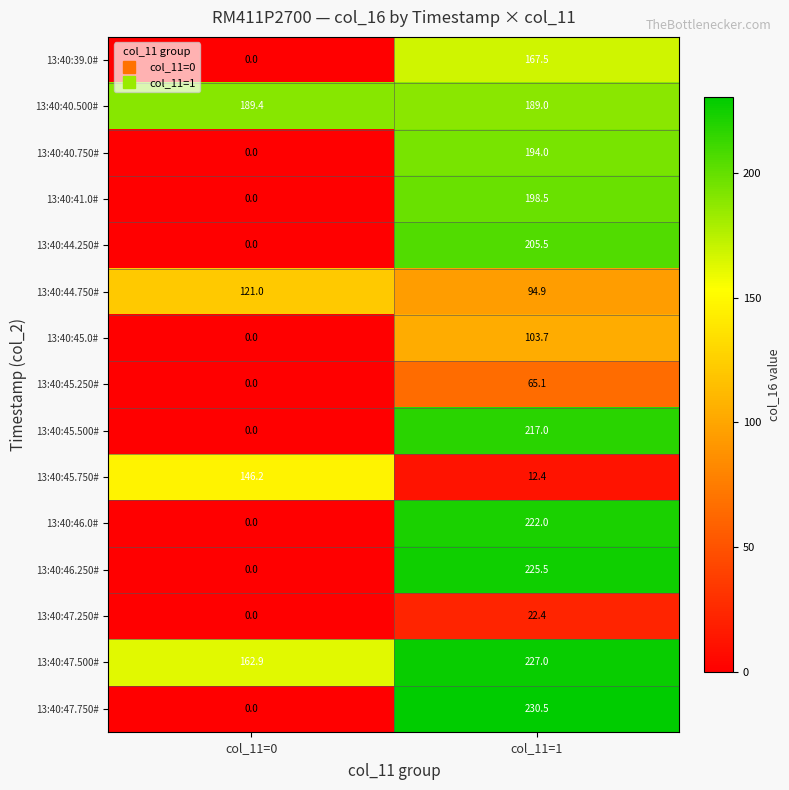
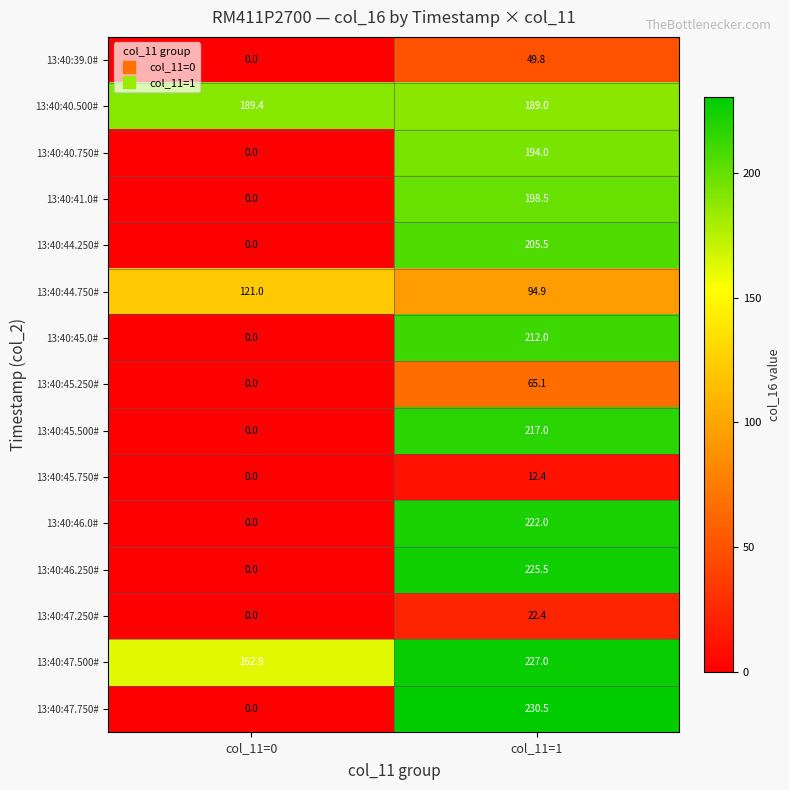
  {
    "13:40:39.0#": {
      "col_11=0": 0.0,
-     "col_11=1": 167.5
+     "col_11=1": 49.8
    },
    "13:40:40.500#": {
      "col_11=0": 189.4,
      "col_11=1": 189.0
    },
    "13:40:40.750#": {
      "col_11=0": 0.0,
      "col_11=1": 194.0
    },
    "13:40:41.0#": {
      "col_11=0": 0.0,
      "col_11=1": 198.5
    },
    "13:40:44.250#": {
      "col_11=0": 0.0,
      "col_11=1": 205.5
    },
    "13:40:44.750#": {
      "col_11=0": 121.0,
      "col_11=1": 94.9
    },
    "13:40:45.0#": {
      "col_11=0": 0.0,
-     "col_11=1": 103.7
+     "col_11=1": 212.0
    },
    "13:40:45.250#": {
      "col_11=0": 0.0,
      "col_11=1": 65.1
    },
    "13:40:45.500#": {
      "col_11=0": 0.0,
      "col_11=1": 217.0
    },
    "13:40:45.750#": {
-     "col_11=0": 146.2,
+     "col_11=0": 0.0,
      "col_11=1": 12.4
    },
    "13:40:46.0#": {
      "col_11=0": 0.0,
      "col_11=1": 222.0
    },
    "13:40:46.250#": {
      "col_11=0": 0.0,
      "col_11=1": 225.5
    },
    "13:40:47.250#": {
      "col_11=0": 0.0,
      "col_11=1": 22.4
    },
    "13:40:47.500#": {
      "col_11=0": 162.9,
      "col_11=1": 227.0
    },
    "13:40:47.750#": {
      "col_11=0": 0.0,
      "col_11=1": 230.5
    }
  }
